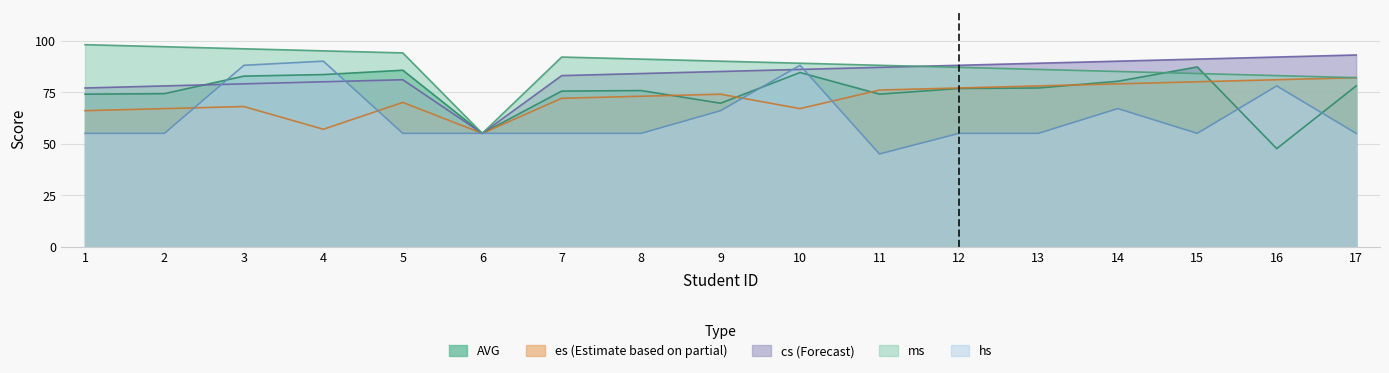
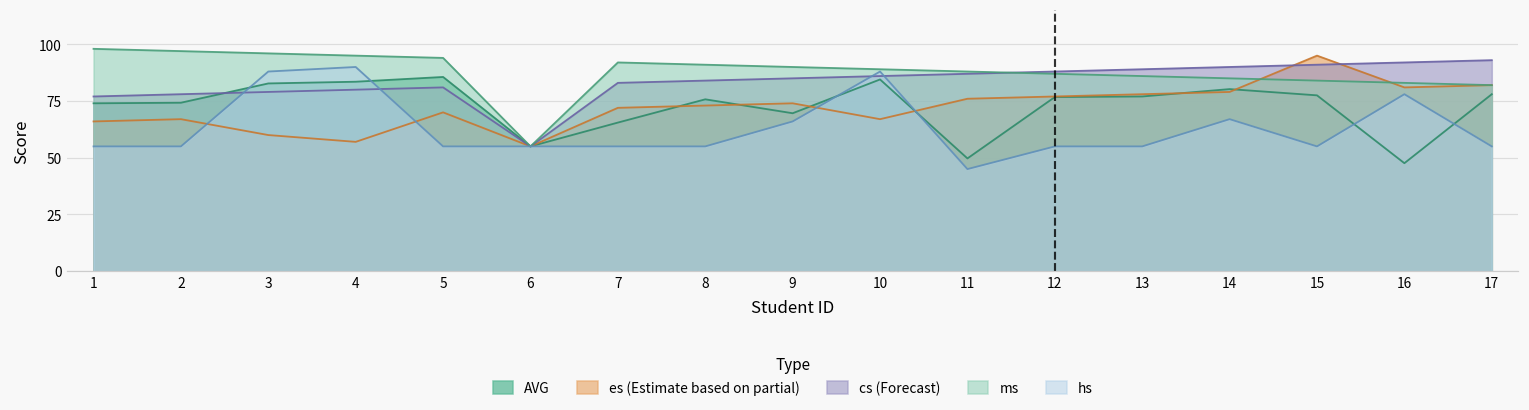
  {
    "AVG": {
      "1": 74,
      "2": 74,
      "3": 83,
      "4": 84,
      "5": 86,
-     "7": 76,
+     "7": 66,
      "8": 76,
      "9": 70,
      "10": 85,
-     "11": 74,
+     "11": 50,
      "14": 80,
-     "15": 87,
+     "15": 78,
      "16": 48,
      "17": 78
    },
    "es (Estimate based on partial)": {
      "1": 66,
      "2": 67,
-     "3": 68,
+     "3": 60,
      "4": 57,
      "5": 70,
      "7": 72,
      "8": 73,
      "9": 74,
      "10": 67,
      "11": 76,
      "14": 79,
-     "15": 80,
+     "15": 95,
      "16": 81
    }
  }
